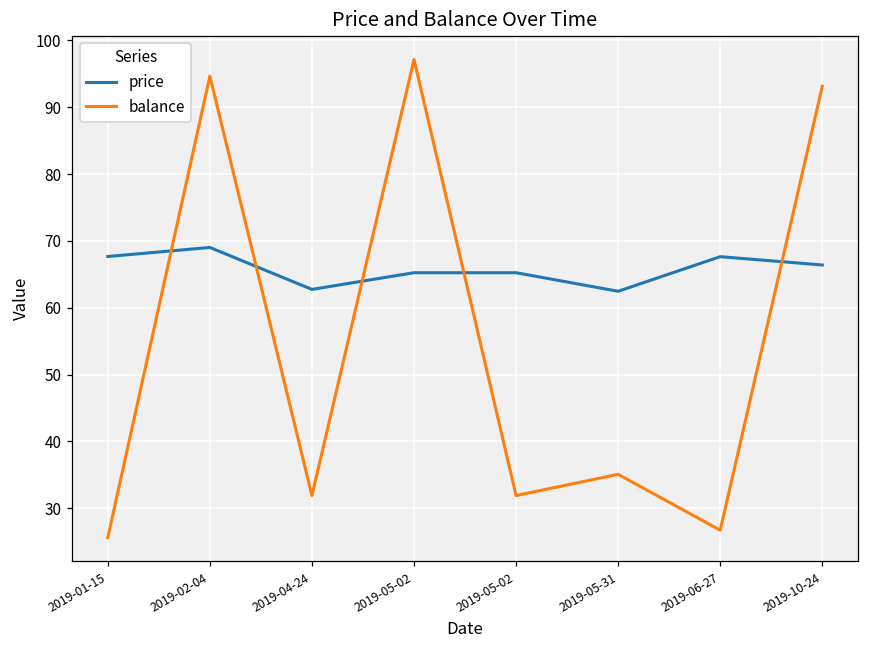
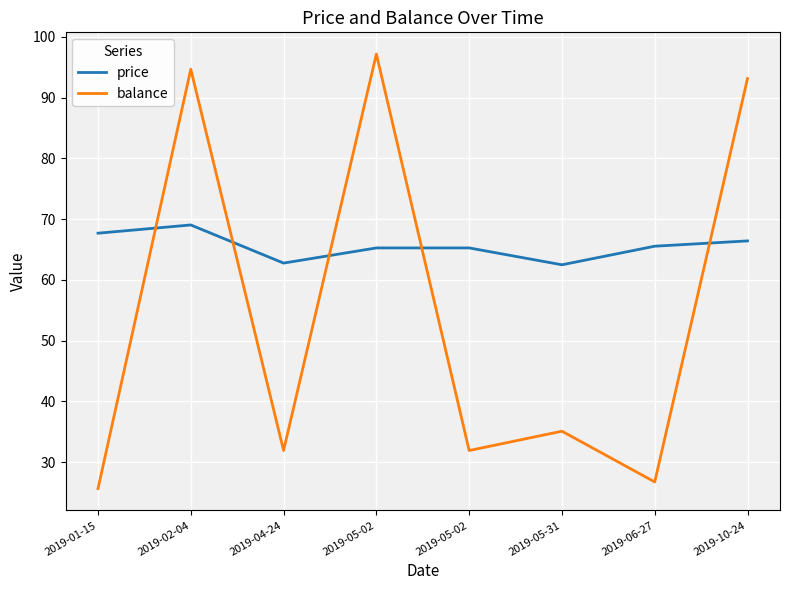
  {
    "price": {
      "2019-01-15": 68,
      "2019-02-04": 69,
      "2019-04-24": 63,
      "2019-05-31": 62,
-     "2019-06-27": 68,
+     "2019-06-27": 66,
      "2019-10-24": 66
    },
    "balance": {
      "2019-01-15": 26,
      "2019-02-04": 95,
      "2019-04-24": 32,
      "2019-05-31": 35,
      "2019-06-27": 27,
      "2019-10-24": 93
    }
  }
